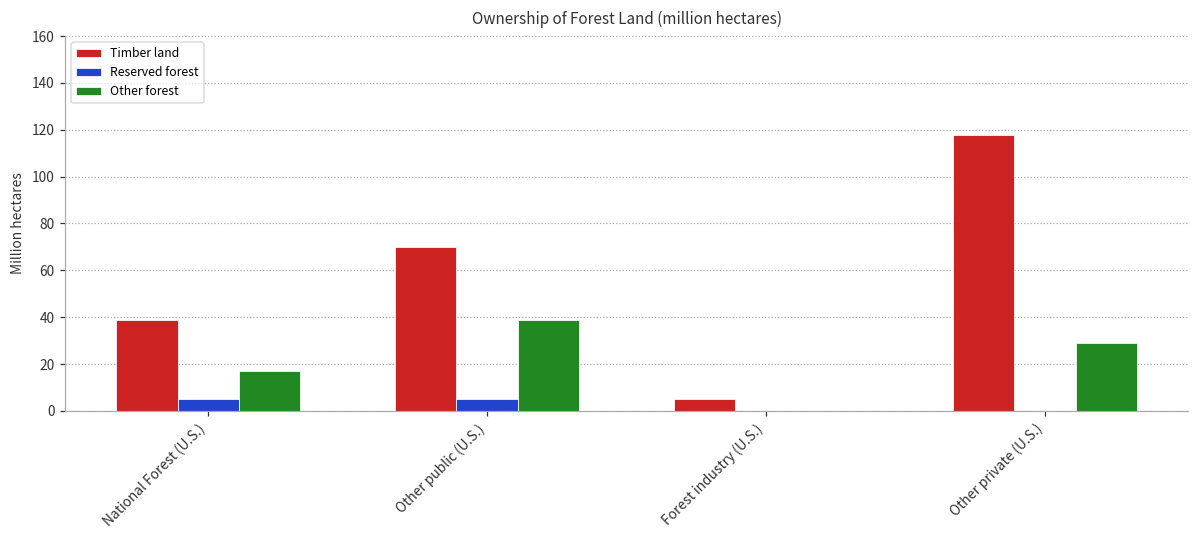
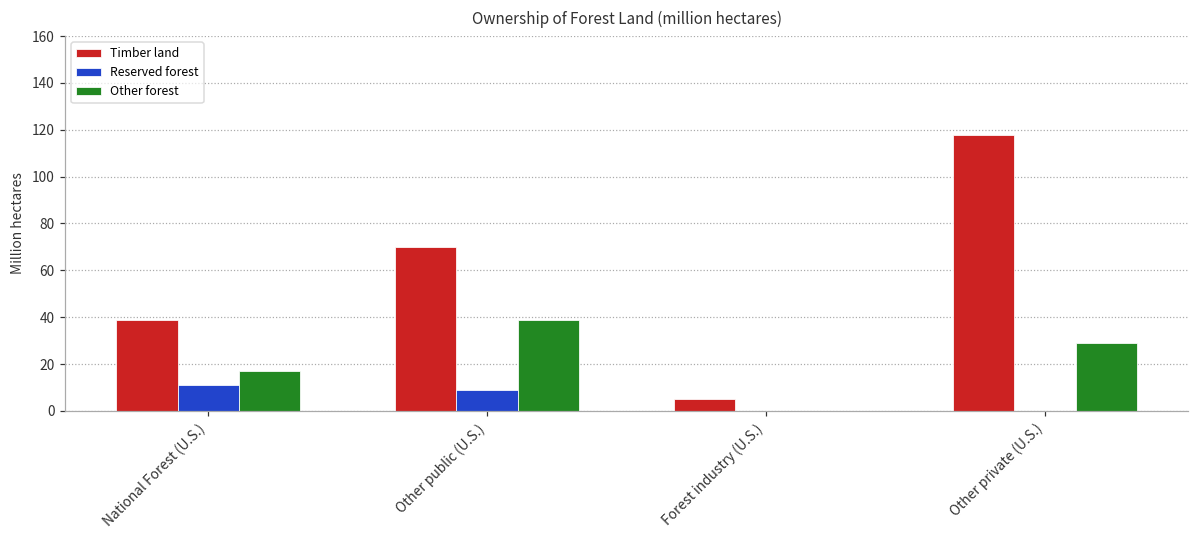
  {
    "Timber land": {
      "National Forest (U.S.)": 39,
      "Other public (U.S.)": 70,
      "Forest industry (U.S.)": 5,
      "Other private (U.S.)": 118
    },
    "Reserved forest": {
-     "National Forest (U.S.)": 5,
-     "Other public (U.S.)": 5,
+     "National Forest (U.S.)": 11,
+     "Other public (U.S.)": 9,
      "Forest industry (U.S.)": 0,
      "Other private (U.S.)": 0
    },
    "Other forest": {
      "National Forest (U.S.)": 17,
      "Other public (U.S.)": 39,
      "Forest industry (U.S.)": 0,
      "Other private (U.S.)": 29
    }
  }
